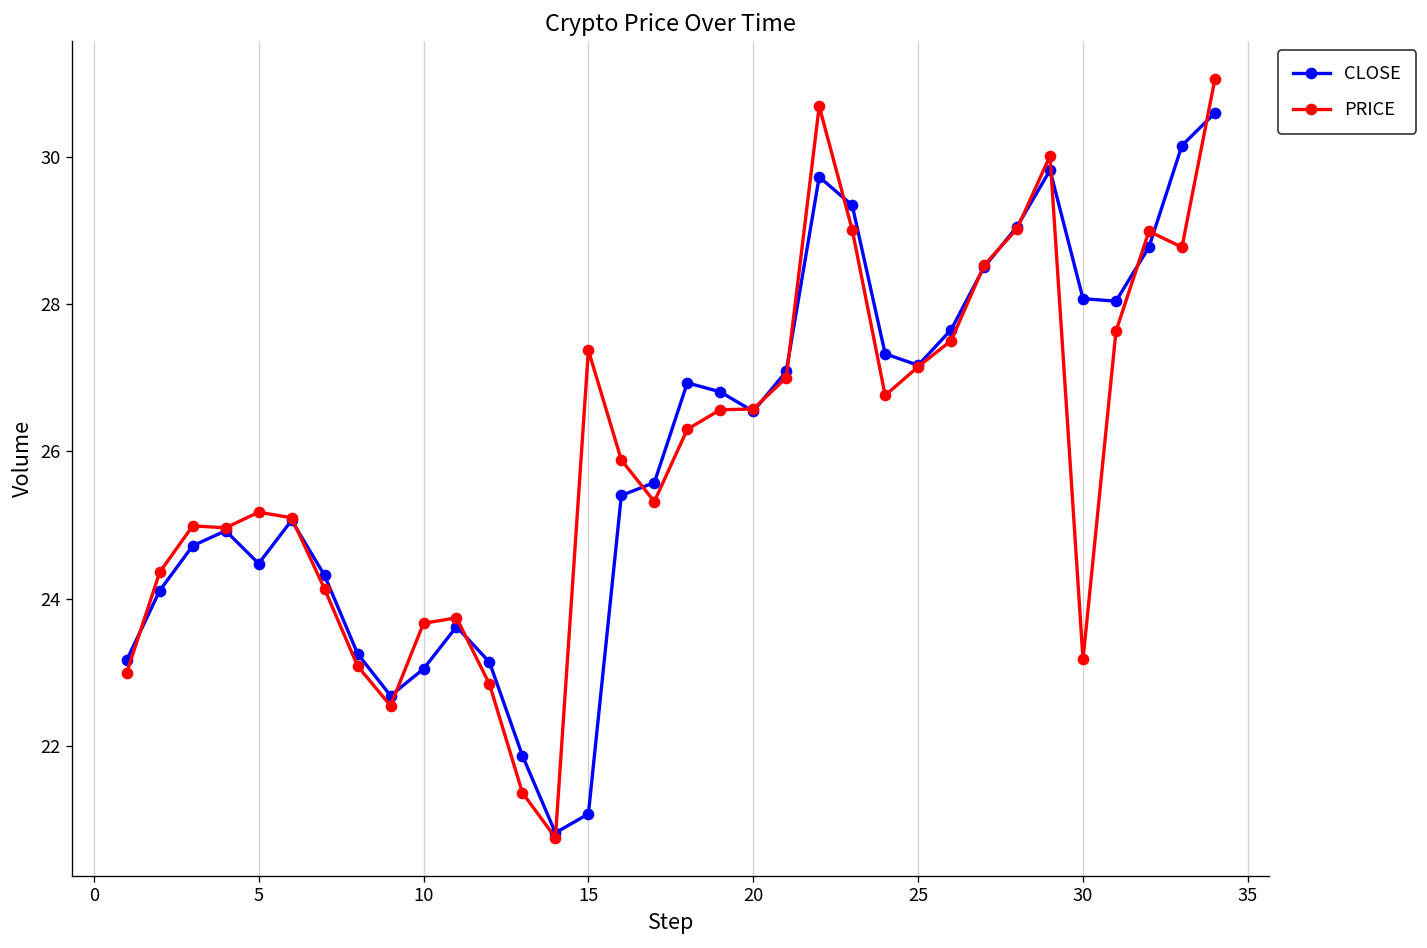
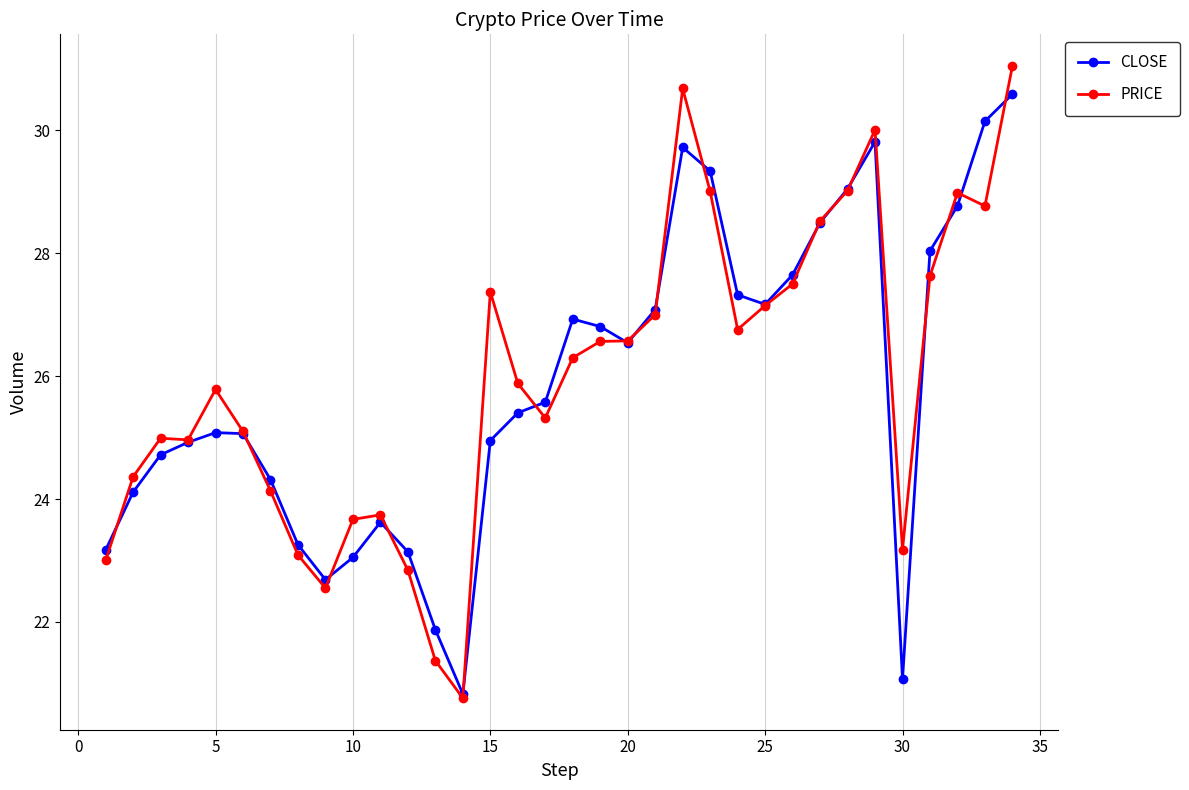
  {
    "CLOSE": {
-     "5": 24.5,
+     "5": 25.1,
      "10": 23.1,
-     "15": 21.1,
-     "30": 28.1
+     "15": 25.0,
+     "30": 21.1
    },
    "PRICE": {
-     "5": 25.2,
+     "5": 25.8,
      "10": 23.7,
      "15": 27.4,
      "30": 23.2
    }
  }
